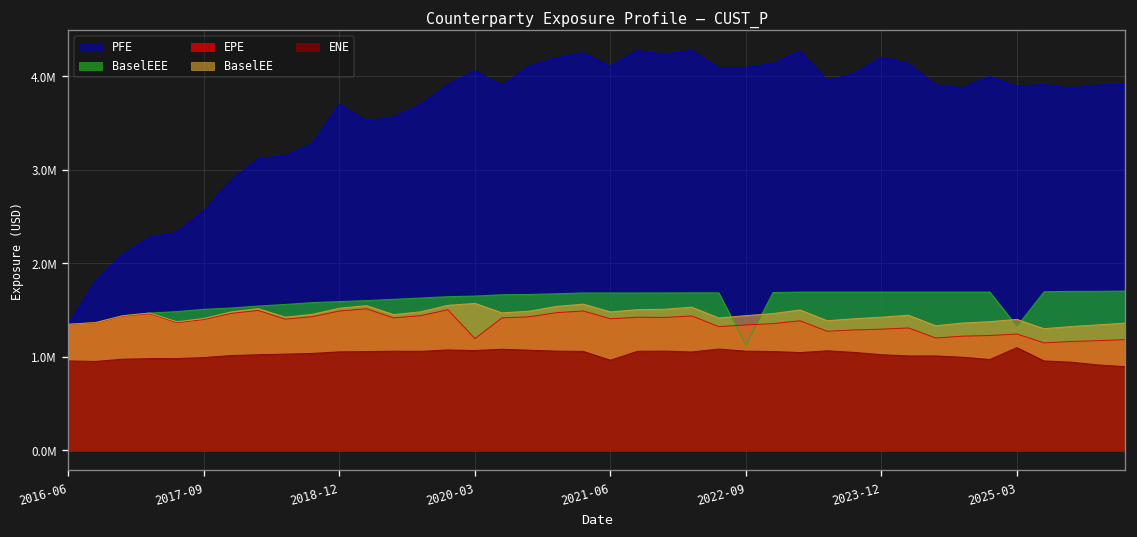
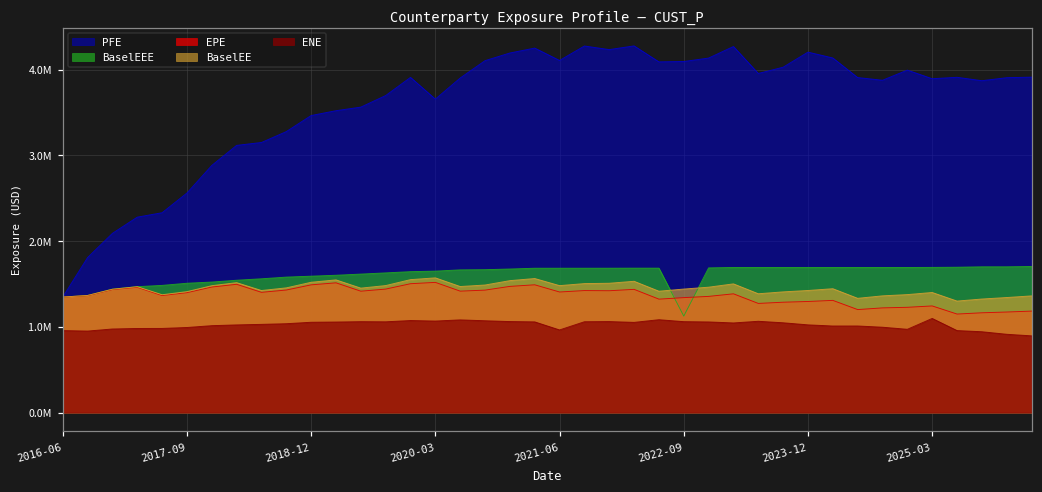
  {
    "PFE": {
      "2017-09": 2600000,
-     "2018-12": 3700000,
-     "2020-03": 4100000,
+     "2018-12": 3500000,
+     "2020-03": 3700000,
      "2021-06": 4100000,
      "2022-09": 4100000,
      "2023-12": 4200000,
      "2025-03": 3900000
    },
    "BaselEEE": {
      "2017-09": 1500000,
      "2018-12": 1600000,
      "2020-03": 1600000,
      "2021-06": 1700000,
      "2022-09": 1100000,
      "2023-12": 1700000,
-     "2025-03": 1300000
+     "2025-03": 1700000
    },
    "EPE": {
-     "2020-03": 1200000,
+     "2020-03": 1500000,
      "2021-06": 1400000,
      "2022-09": 1300000,
      "2023-12": 1300000,
      "2025-03": 1200000
    },
    "BaselEE": {
      "2020-03": 1600000,
      "2021-06": 1500000,
      "2022-09": 1400000,
      "2023-12": 1400000,
      "2025-03": 1400000
    },
    "ENE": {
      "2016-06": 1000000,
      "2017-09": 1000000,
      "2018-12": 1100000,
      "2020-03": 1100000,
      "2021-06": 1000000,
      "2022-09": 1100000,
      "2023-12": 1000000,
      "2025-03": 1100000
    }
  }
